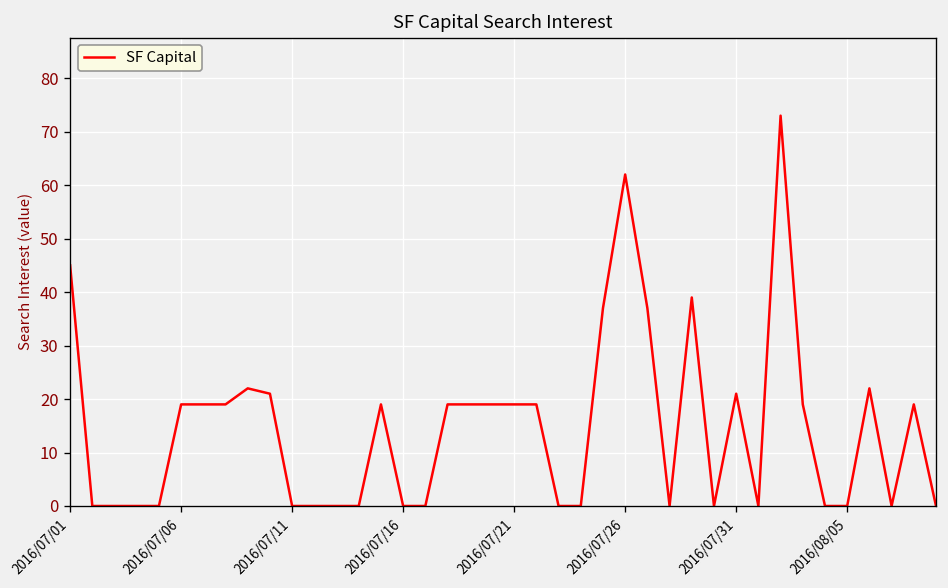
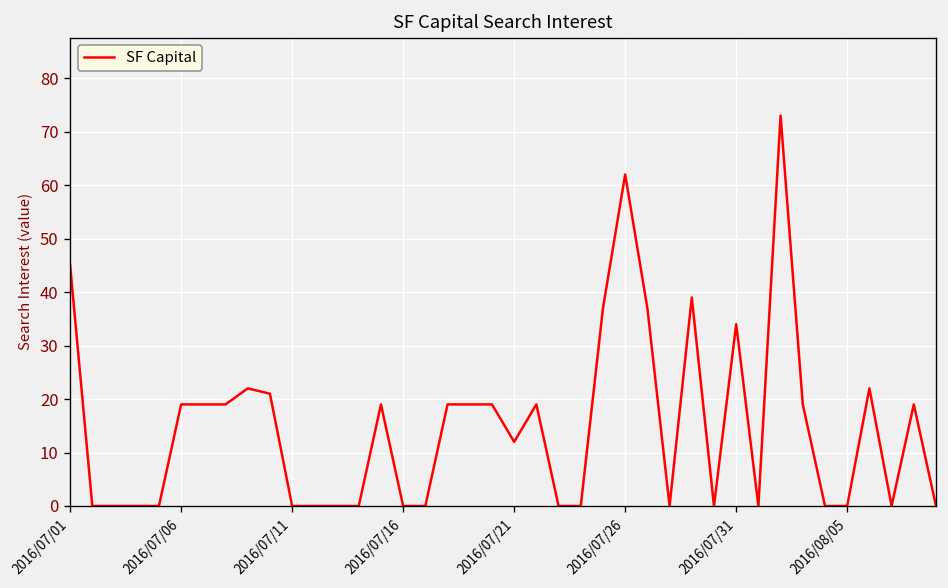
  {
    "2016/07/01": 45,
    "2016/07/06": 19,
    "2016/07/11": 0,
    "2016/07/16": 0,
-   "2016/07/21": 19,
+   "2016/07/21": 12,
    "2016/07/26": 62,
-   "2016/07/31": 21,
+   "2016/07/31": 34,
    "2016/08/05": 0
  }
